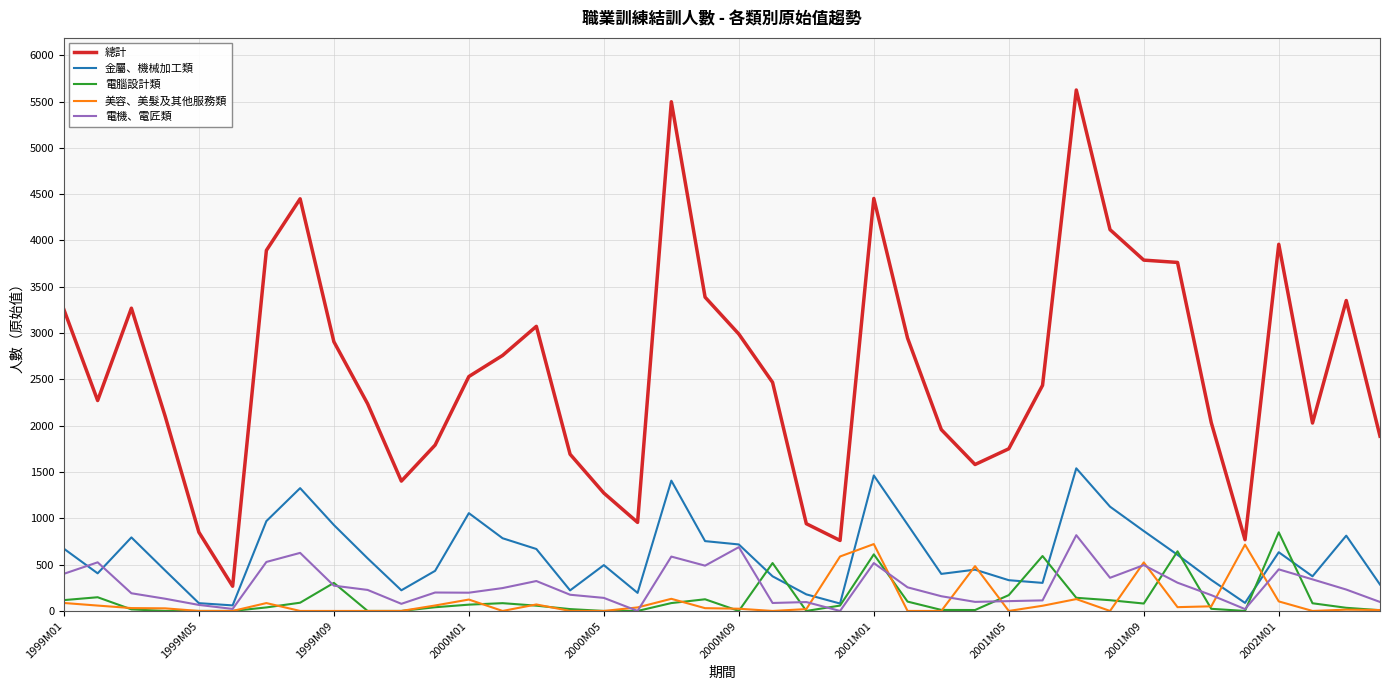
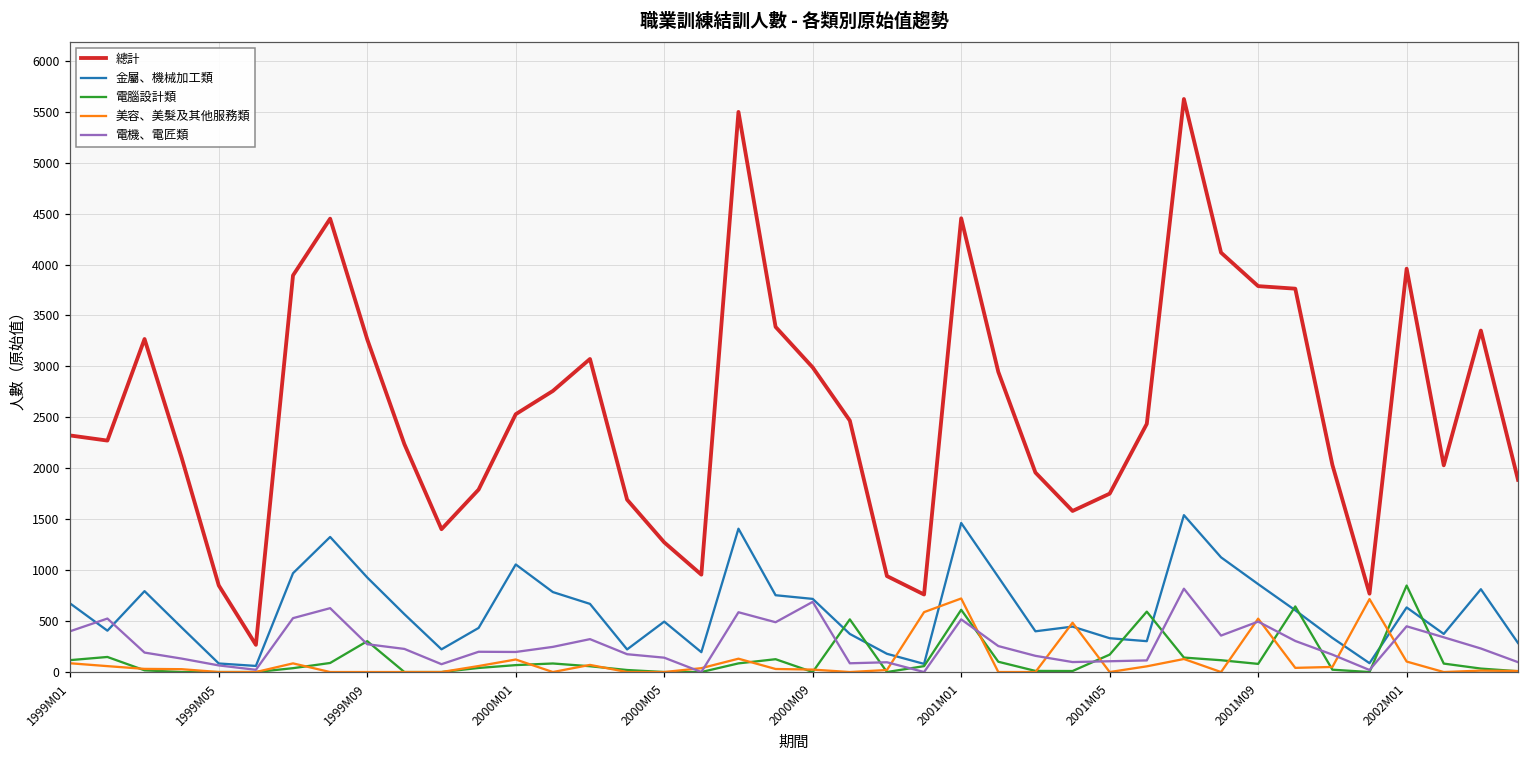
  {
    "總計": {
-     "1999M01": 3300,
+     "1999M01": 2300,
      "1999M05": 900,
-     "1999M09": 2900,
+     "1999M09": 3300,
      "2000M01": 2500,
      "2000M05": 1300,
      "2000M09": 3000,
      "2001M01": 4500,
      "2001M05": 1800,
      "2001M09": 3800,
      "2002M01": 4000
    },
    "金屬、機械加工類": {
      "1999M01": 700,
      "1999M09": 900,
      "2000M01": 1100,
      "2000M05": 500,
      "2000M09": 700,
      "2001M01": 1500,
      "2001M05": 300,
      "2001M09": 900,
      "2002M01": 600
    },
    "電腦設計類": {
      "1999M01": 100,
      "1999M09": 300,
      "2000M01": 100,
      "2001M01": 600,
      "2001M05": 200,
      "2001M09": 100,
      "2002M01": 800
    },
    "美容、美髮及其他服務類": {
      "1999M01": 100,
      "1999M09": 0,
      "2000M01": 100,
      "2001M01": 700,
      "2001M05": 0,
      "2001M09": 500,
      "2002M01": 100
    },
    "電機、電匠類": {
      "1999M01": 400,
      "1999M09": 300,
      "2000M01": 200,
      "2000M05": 100,
      "2000M09": 700,
      "2001M01": 500,
      "2001M05": 100,
      "2001M09": 500,
      "2002M01": 400
    }
  }
